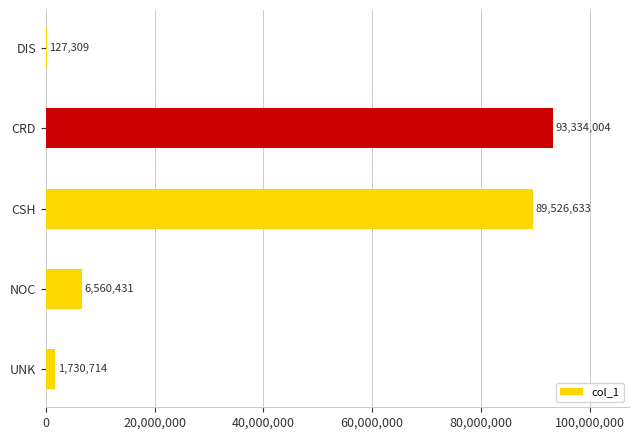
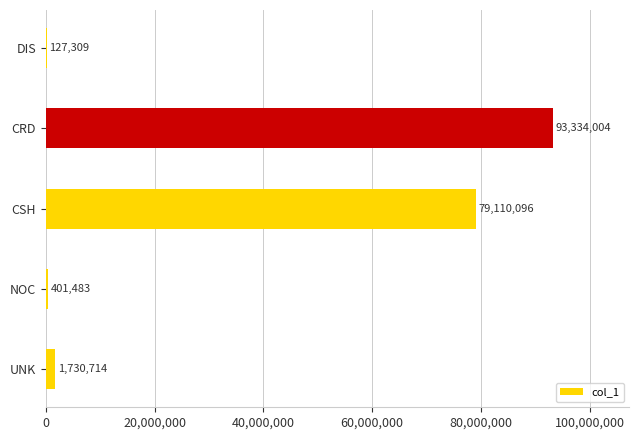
  {
    "DIS": "127,309",
    "CRD": "93,334,004",
-   "CSH": "89,526,633",
-   "NOC": "6,560,431",
+   "CSH": "79,110,096",
+   "NOC": "401,483",
    "UNK": "1,730,714"
  }
